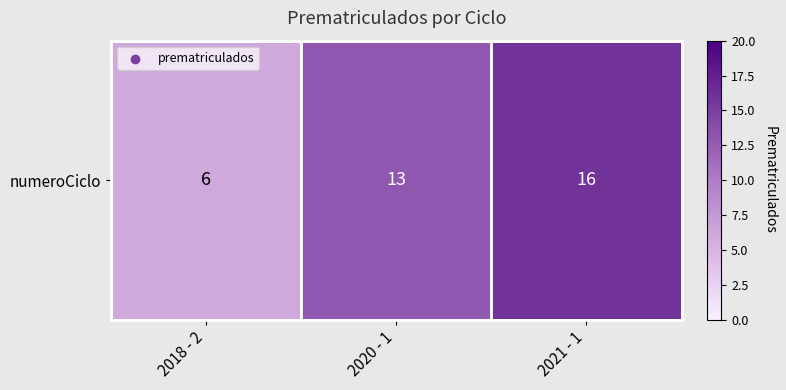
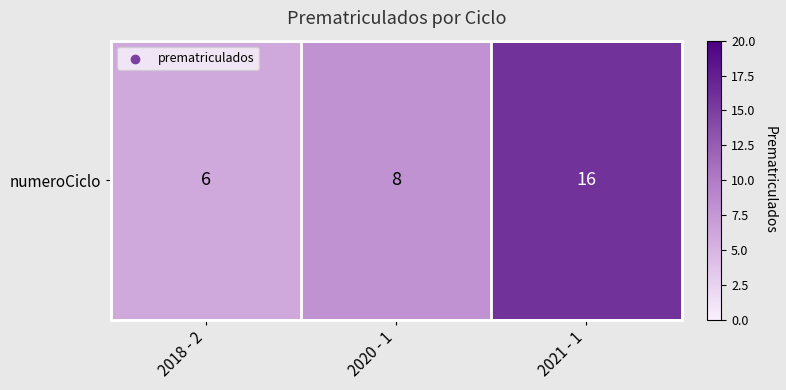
  {
    "numeroCiclo": {
      "2018 - 2": 6,
-     "2020 - 1": 13,
+     "2020 - 1": 8,
      "2021 - 1": 16
    }
  }
